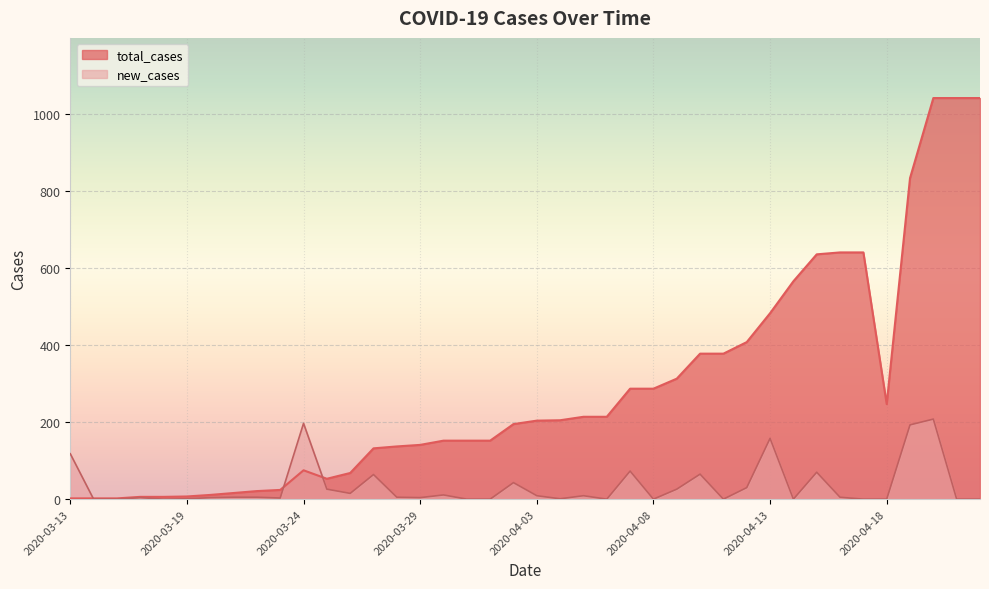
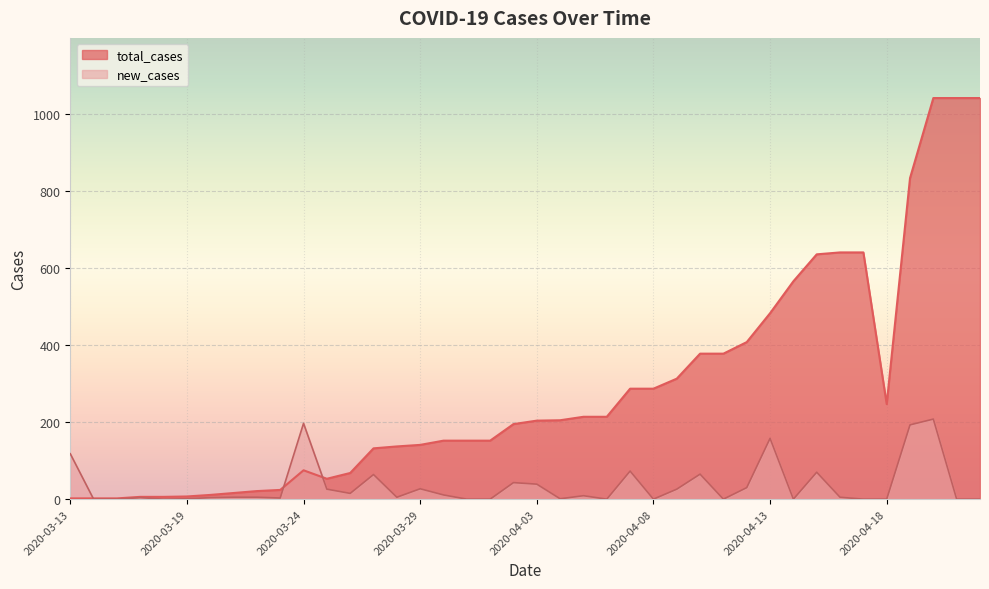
  {
    "total_cases": {
      "2020-03-13": 0,
      "2020-03-24": 80,
      "2020-03-29": 140,
      "2020-04-03": 200,
      "2020-04-08": 290,
      "2020-04-13": 480,
      "2020-04-18": 250
    },
    "new_cases": {
      "2020-03-13": 120,
      "2020-03-24": 200,
-     "2020-03-29": 0,
-     "2020-04-03": 10,
+     "2020-03-29": 30,
+     "2020-04-03": 40,
      "2020-04-08": 0,
      "2020-04-13": 160,
      "2020-04-18": 0
    }
  }
